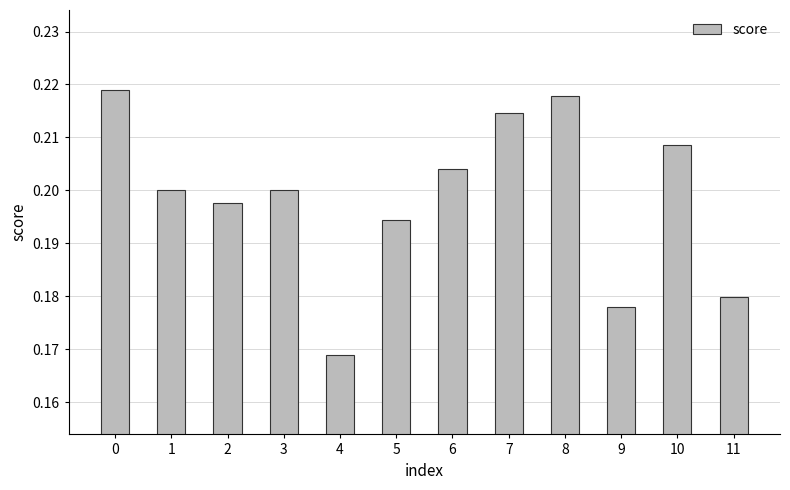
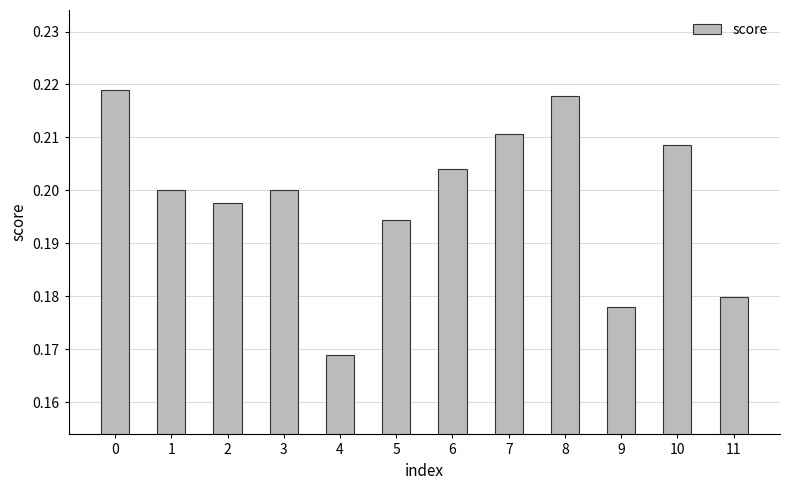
  {
    "0": 0.219,
    "1": 0.200,
    "2": 0.198,
    "3": 0.200,
    "4": 0.169,
    "5": 0.194,
    "6": 0.204,
-   "7": 0.215,
+   "7": 0.211,
    "8": 0.218,
    "9": 0.178,
    "10": 0.209,
    "11": 0.180
  }
